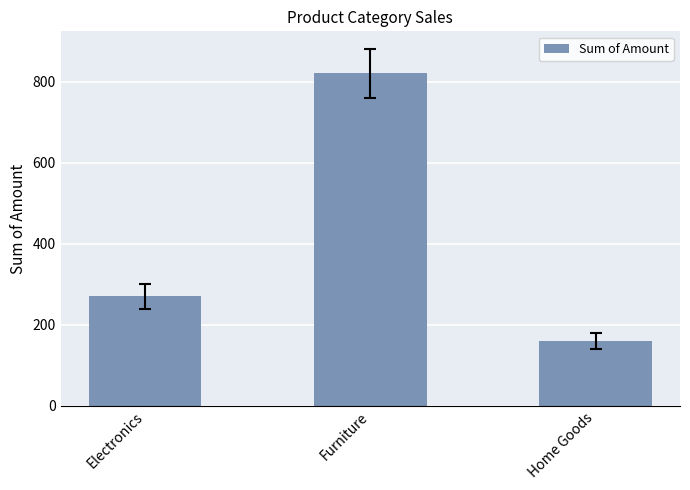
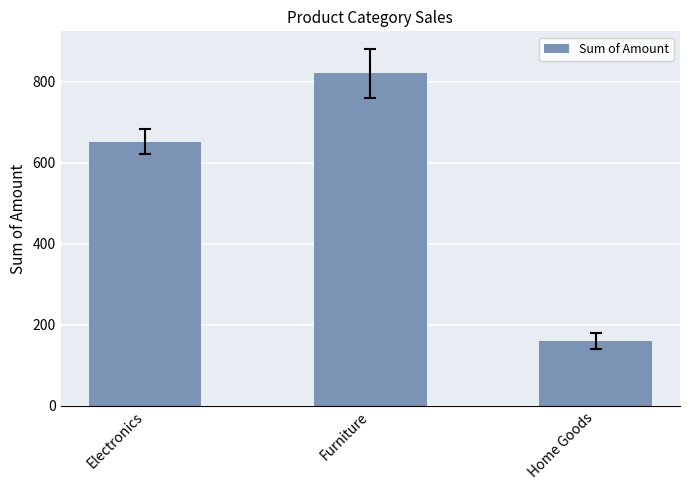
  {
    "Sum of Amount": {
-     "Electronics": 270,
+     "Electronics": 650,
      "Furniture": 820,
      "Home Goods": 160
    }
  }
